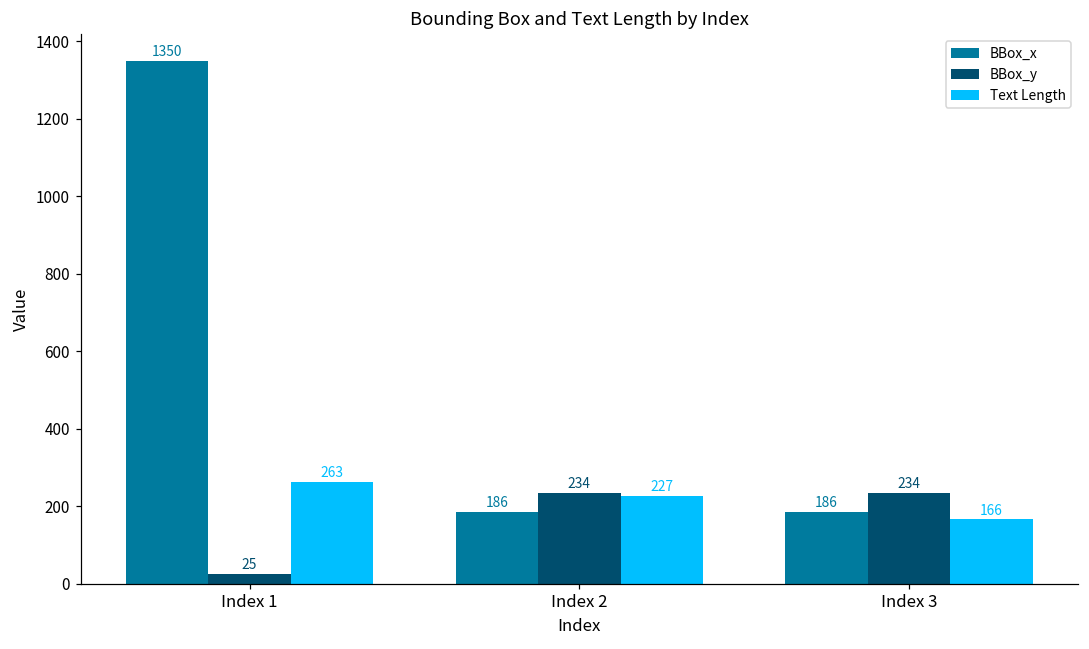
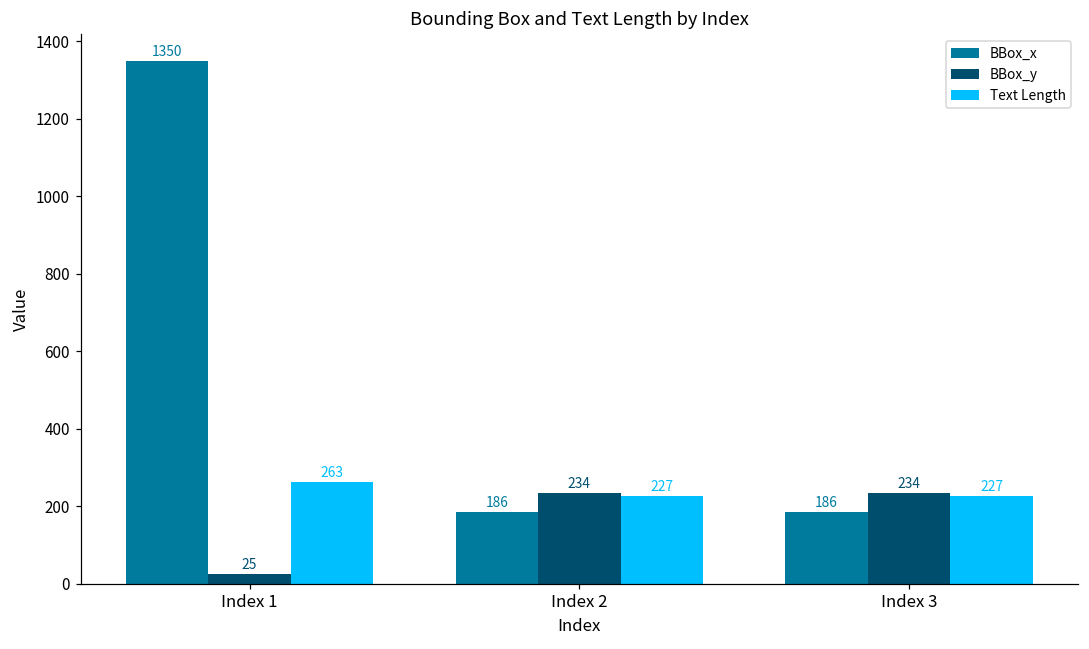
  {
    "BBox_x": {
      "Index 1": 1350,
      "Index 2": 186,
      "Index 3": 186
    },
    "BBox_y": {
      "Index 1": 25,
      "Index 2": 234,
      "Index 3": 234
    },
    "Text Length": {
      "Index 1": 263,
      "Index 2": 227,
-     "Index 3": 166
+     "Index 3": 227
    }
  }
